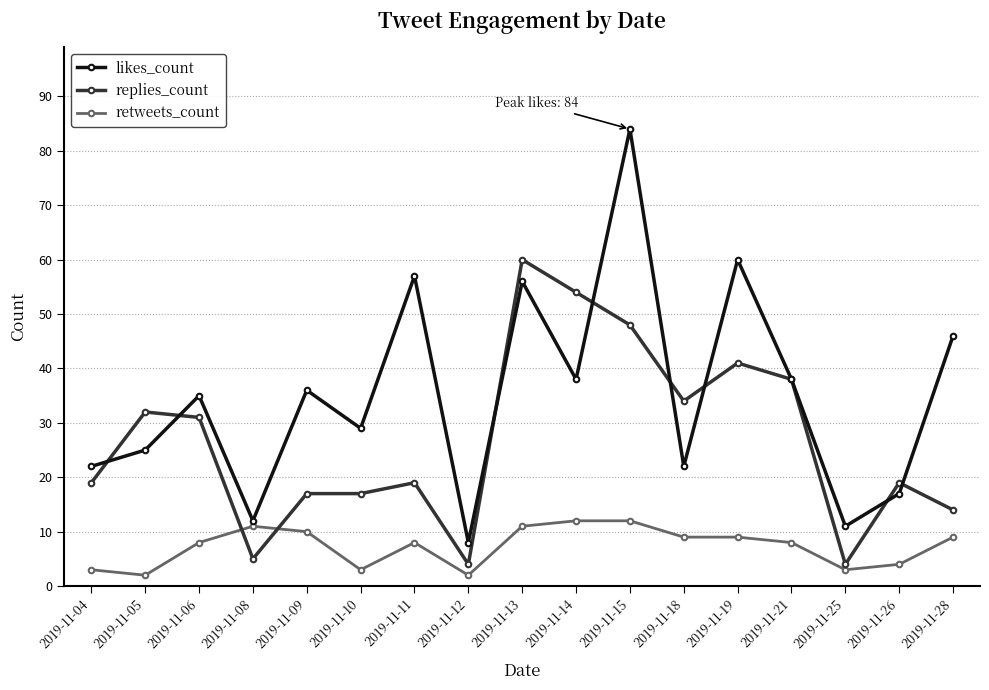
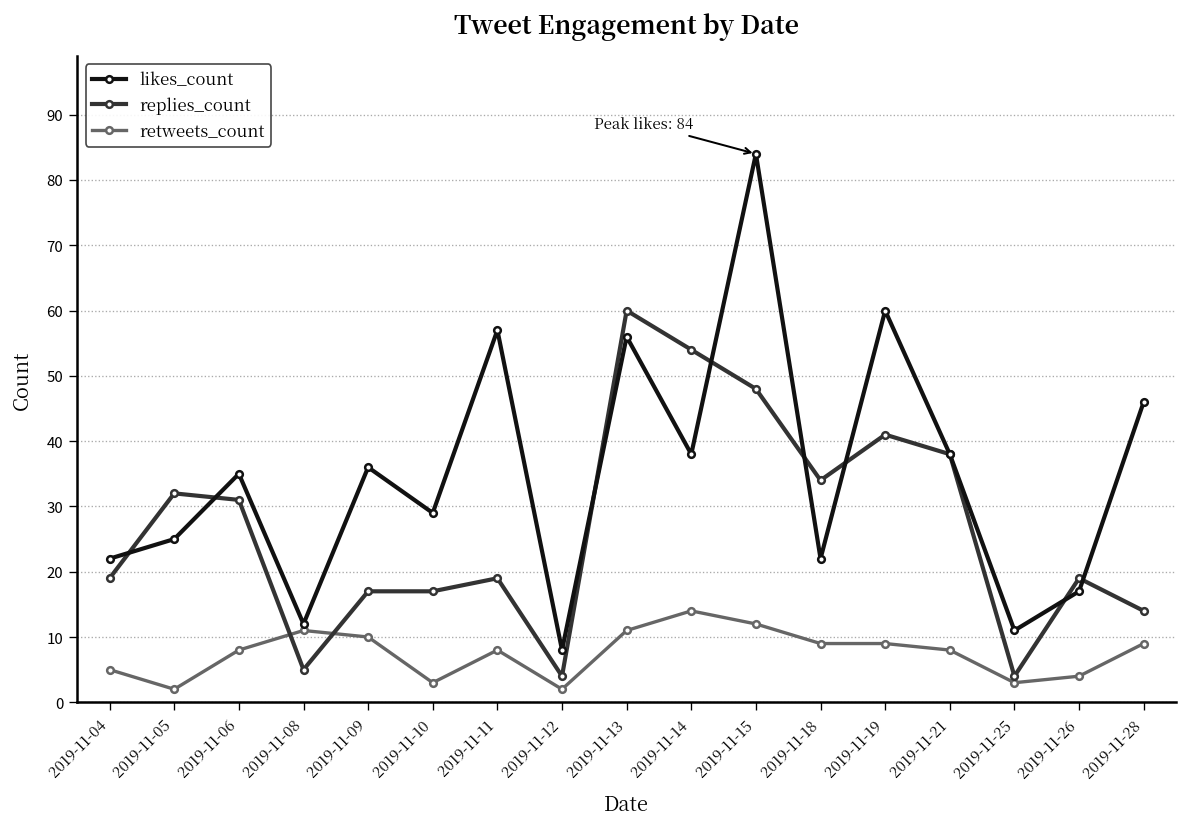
  {
    "retweets_count": {
-     "2019-11-04": 3,
+     "2019-11-04": 5,
      "2019-11-05": 2,
      "2019-11-06": 8,
      "2019-11-08": 11,
      "2019-11-09": 10,
      "2019-11-10": 3,
      "2019-11-11": 8,
      "2019-11-12": 2,
      "2019-11-13": 11,
-     "2019-11-14": 12,
+     "2019-11-14": 14,
      "2019-11-15": 12,
      "2019-11-18": 9,
      "2019-11-19": 9,
      "2019-11-21": 8,
      "2019-11-25": 3,
      "2019-11-26": 4,
      "2019-11-28": 9
    }
  }
